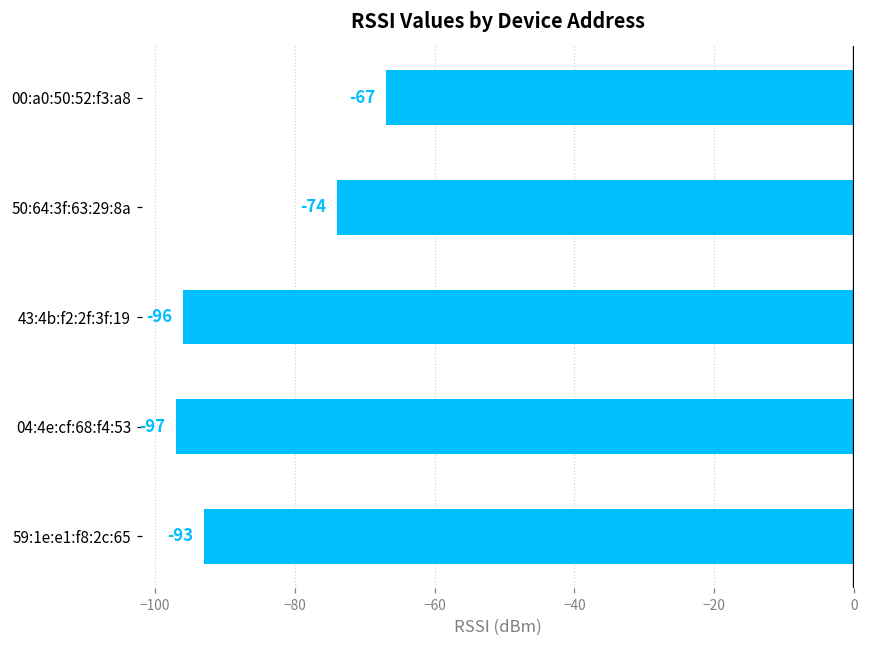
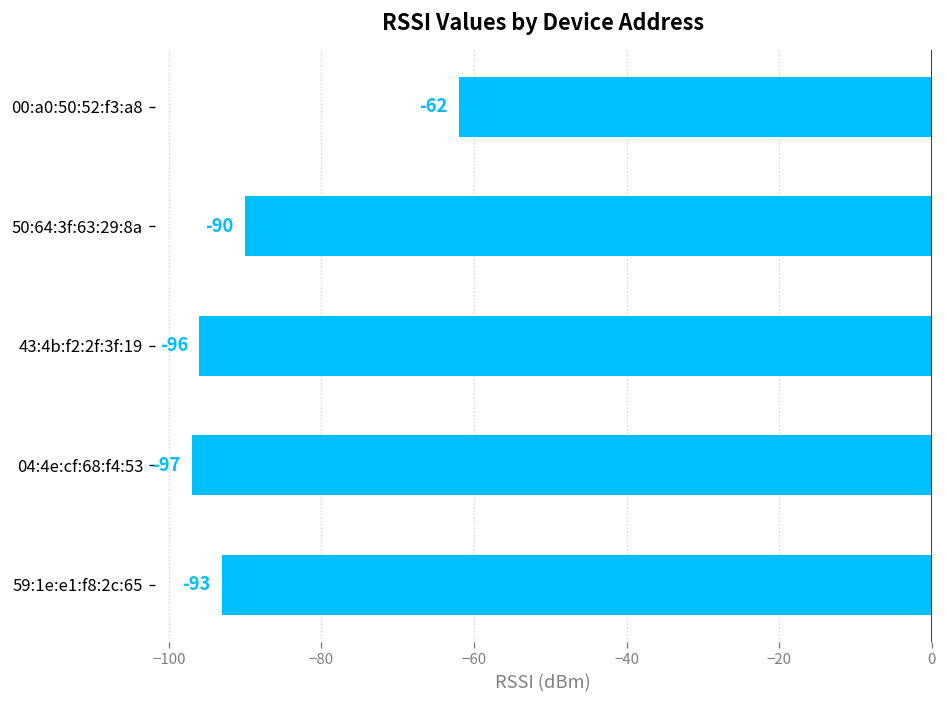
  {
-   "00:a0:50:52:f3:a8": -67,
-   "50:64:3f:63:29:8a": -74,
+   "00:a0:50:52:f3:a8": -62,
+   "50:64:3f:63:29:8a": -90,
    "43:4b:f2:2f:3f:19": -96,
    "04:4e:cf:68:f4:53": -97,
    "59:1e:e1:f8:2c:65": -93
  }
